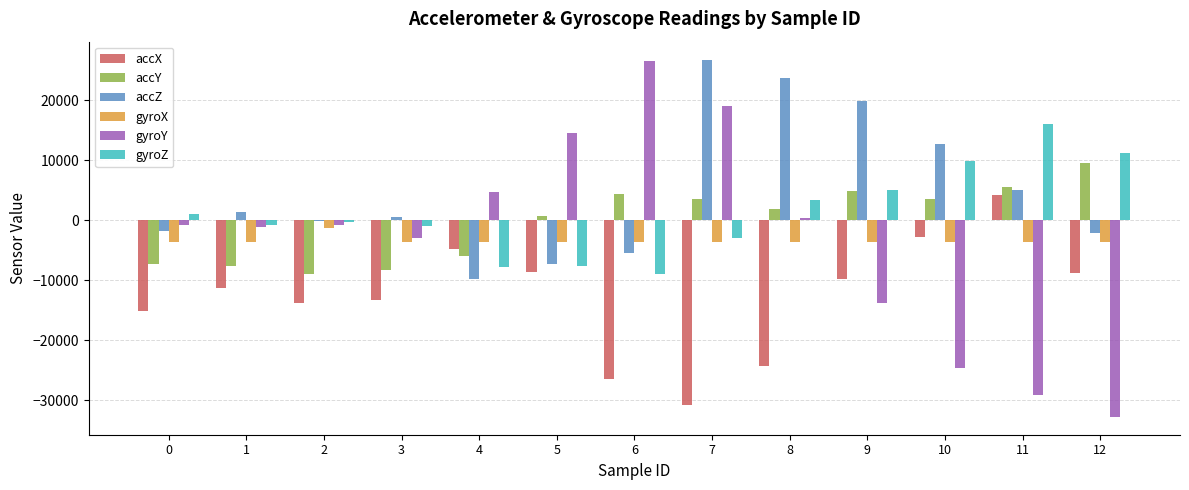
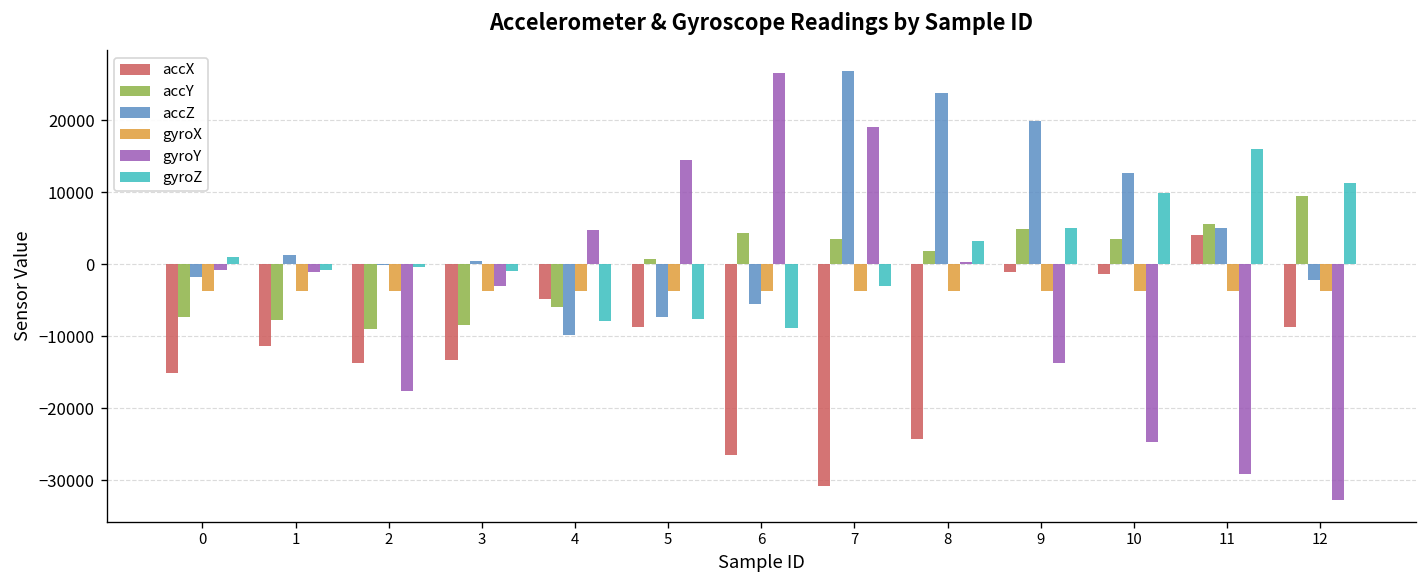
  {
    "accX": {
      "0": -15000,
      "1": -11000,
      "2": -14000,
      "3": -13000,
      "4": -5000,
      "5": -9000,
      "6": -26000,
      "7": -31000,
      "8": -24000,
-     "9": -10000,
-     "10": -3000,
+     "9": -1000,
+     "10": -1000,
      "11": 4000,
      "12": -9000
    },
    "accY": {
      "0": -7000,
      "1": -8000,
      "2": -9000,
      "3": -8000,
      "4": -6000,
      "5": 1000,
      "6": 4000,
      "7": 3000,
      "8": 2000,
      "9": 5000,
      "10": 3000,
      "11": 6000,
      "12": 10000
    },
    "gyroX": {
      "0": -4000,
      "1": -4000,
-     "2": -1000,
+     "2": -4000,
      "3": -4000,
      "4": -4000,
      "5": -4000,
      "6": -4000,
      "7": -4000,
      "8": -4000,
      "9": -4000,
      "10": -4000,
      "11": -4000,
      "12": -4000
    },
    "gyroY": {
      "0": -1000,
      "1": -1000,
-     "2": -1000,
+     "2": -18000,
      "3": -3000,
      "4": 5000,
      "5": 14000,
      "6": 26000,
      "7": 19000,
      "9": -14000,
      "10": -25000,
      "11": -29000,
      "12": -33000
    }
  }
